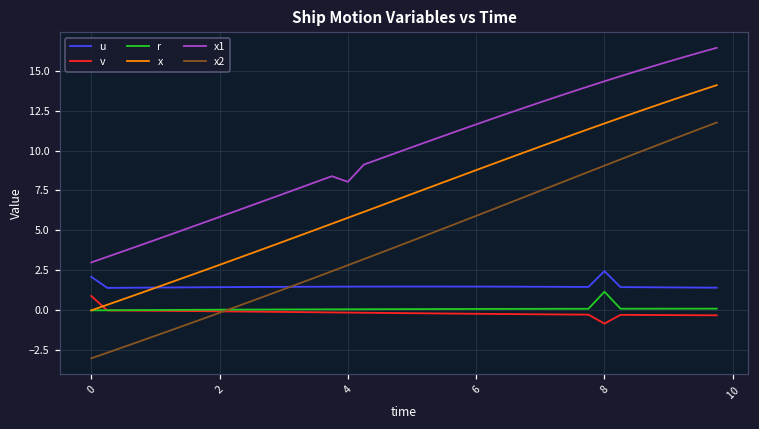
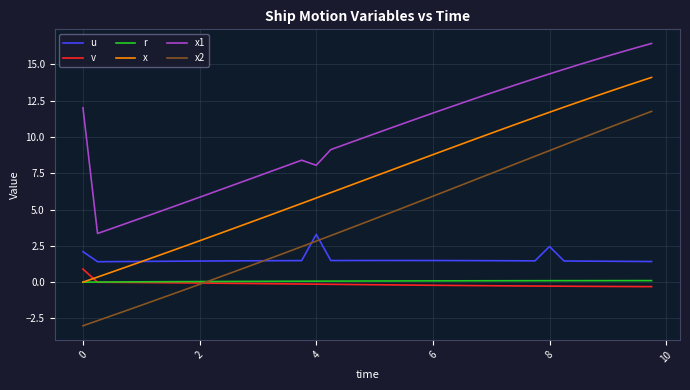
  {
    "u": {
      "0": 2.1,
      "2": 1.5,
-     "4": 1.5,
+     "4": 3.3,
      "6": 1.5,
      "8": 2.5
    },
    "v": {
      "0": 0.9,
      "4": -0.1,
      "6": -0.2,
-     "8": -0.8
+     "8": -0.3
    },
    "r": {
      "4": 0.1,
      "6": 0.1,
-     "8": 1.2
+     "8": 0.1
    },
    "x": {
      "2": 2.8,
      "4": 5.8,
      "6": 8.8,
      "8": 11.7
    },
    "x1": {
-     "0": 3,
+     "0": 12,
      "2": 6,
      "4": 8,
      "6": 11.6,
      "8": 14.3
    },
    "x2": {
      "0": -3.0,
      "4": 2.8,
      "6": 5.9,
      "8": 9.1
    }
  }
